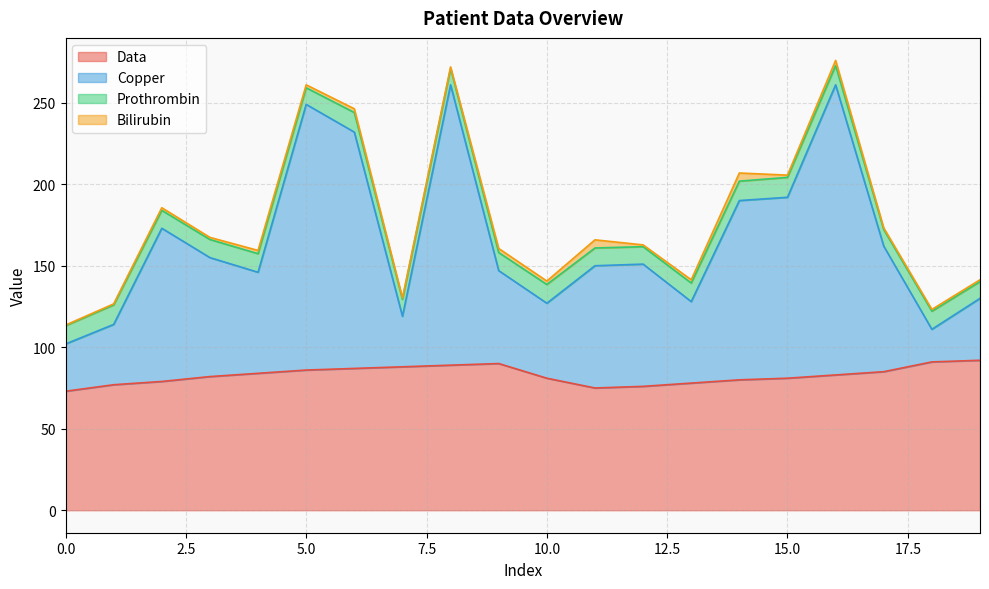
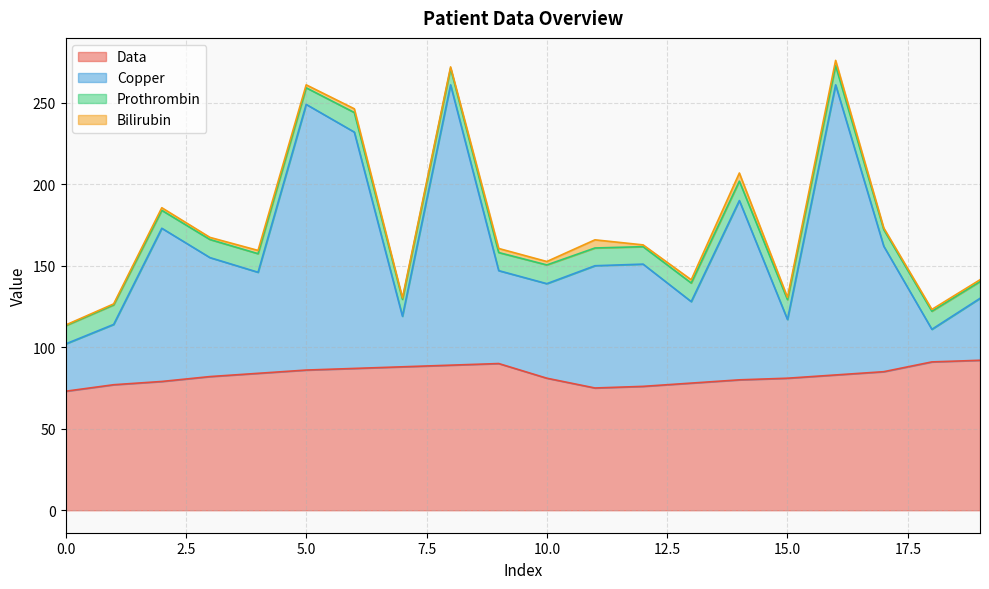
  {
    "Data": {
      "0.0": 73,
      "5.0": 86,
      "10.0": 81,
      "15.0": 81
    },
    "Copper": {
      "0.0": 29,
      "5.0": 163,
-     "10.0": 46,
-     "15.0": 111
+     "10.0": 58,
+     "15.0": 36
    },
    "Prothrombin": {
      "5.0": 10,
      "10.0": 12
    },
    "Bilirubin": {
      "5.0": 2,
      "10.0": 2
    }
  }
